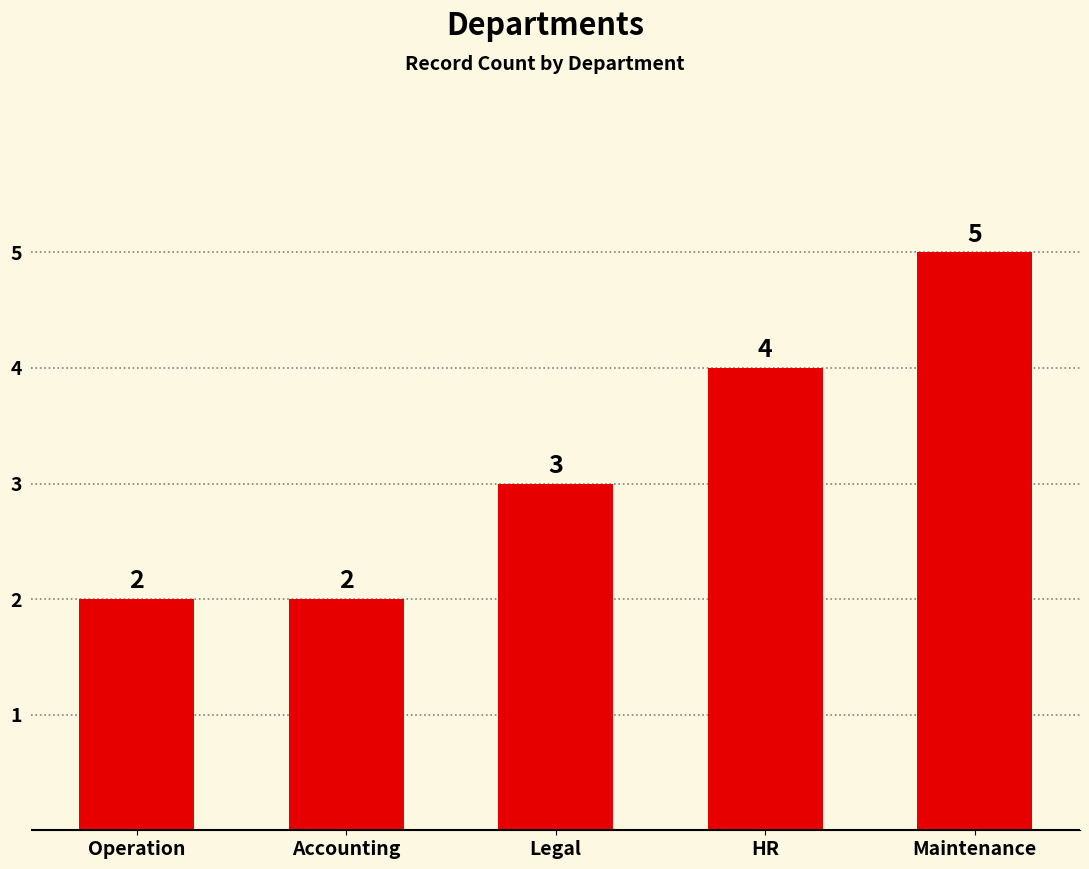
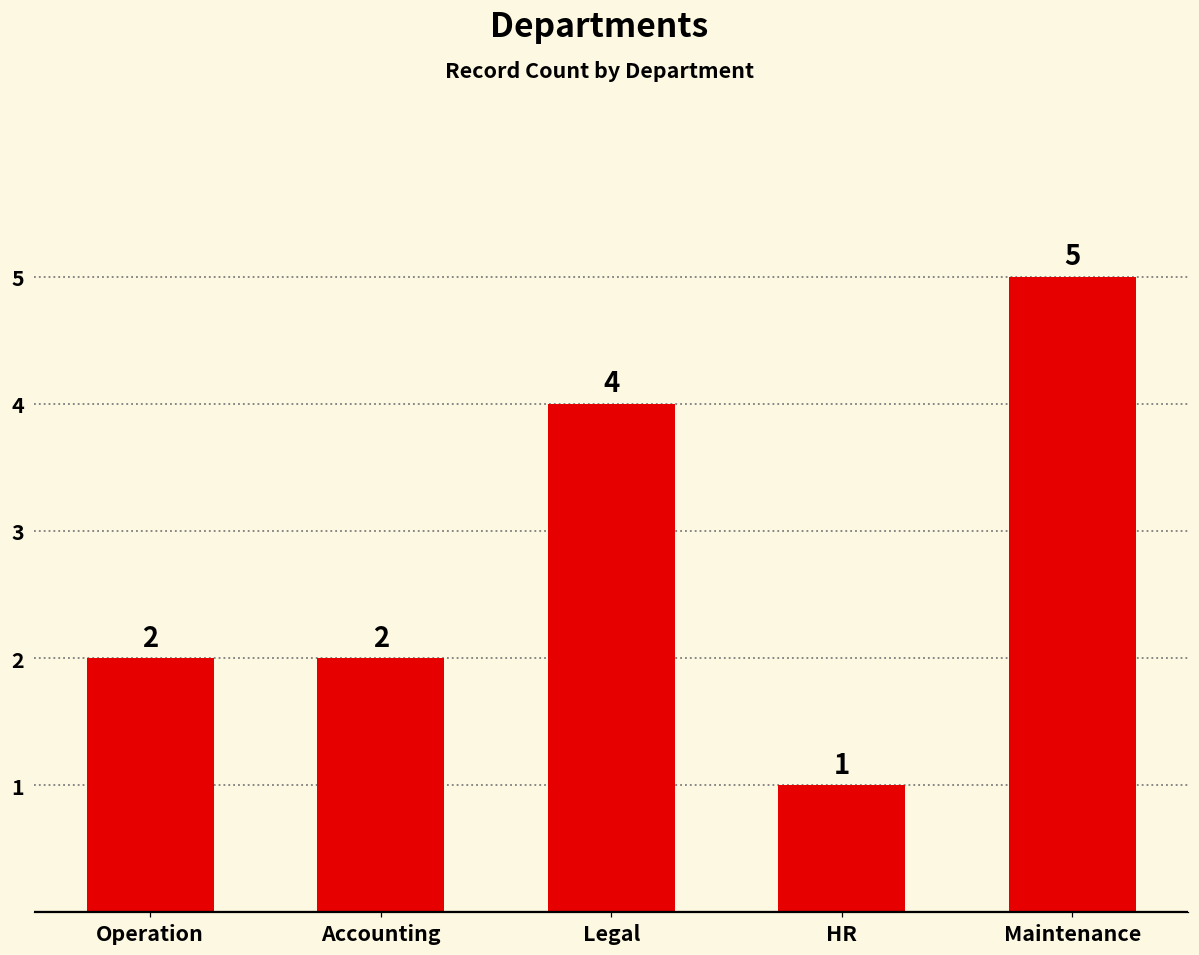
  {
    "Operation": 2,
    "Accounting": 2,
-   "Legal": 3,
-   "HR": 4,
+   "Legal": 4,
+   "HR": 1,
    "Maintenance": 5
  }
